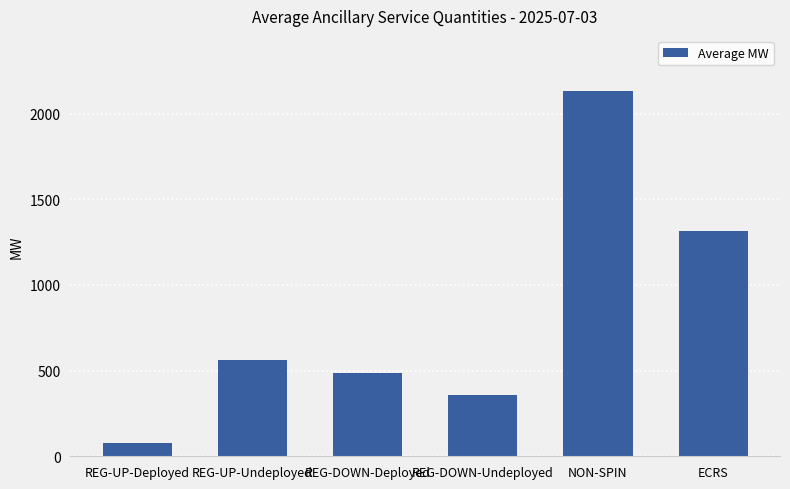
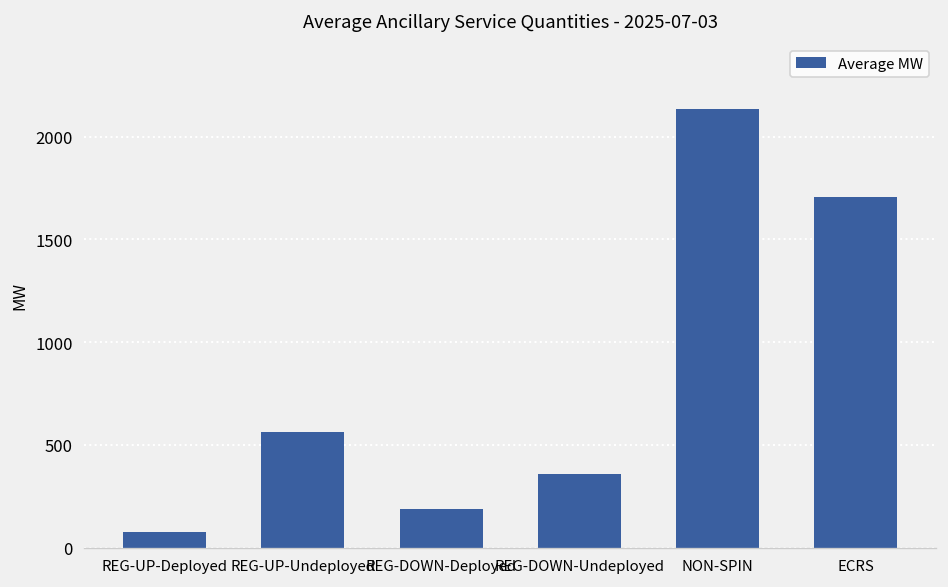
  {
    "REG-UP-Deployed": 80,
    "REG-UP-Undeployed": 560,
-   "REG-DOWN-Deployed": 480,
+   "REG-DOWN-Deployed": 190,
    "REG-DOWN-Undeployed": 360,
    "NON-SPIN": 2130,
-   "ECRS": 1310
+   "ECRS": 1700
  }
